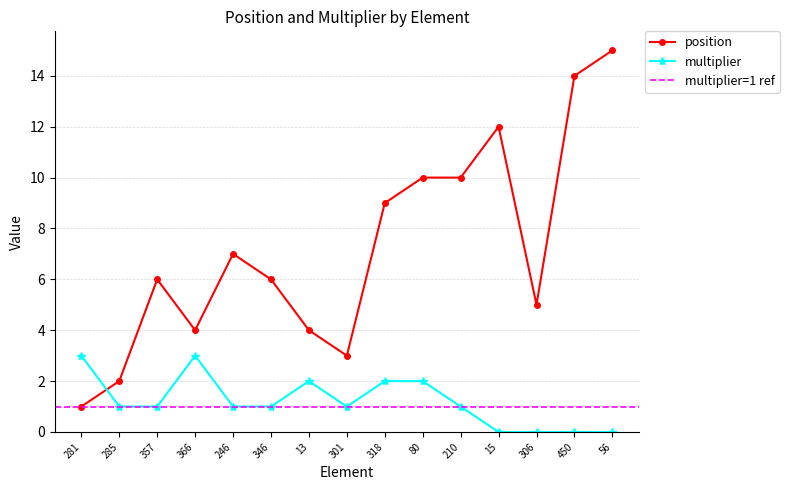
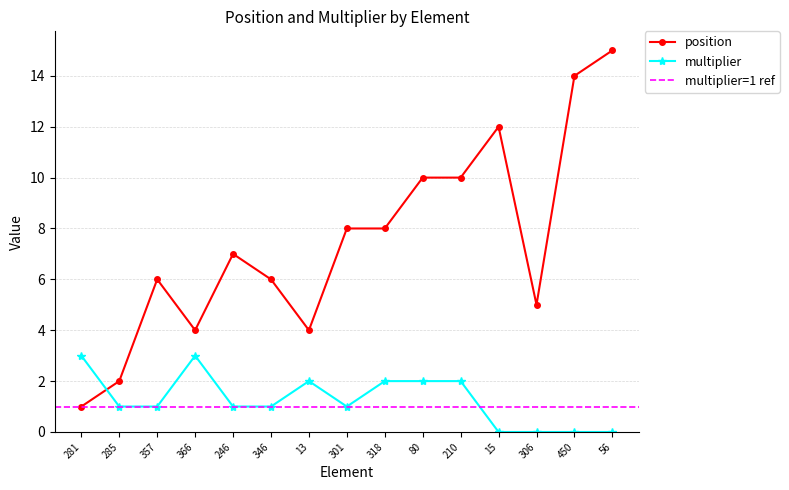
  {
    "position": {
      "281": 1,
      "285": 2,
      "357": 6,
      "366": 4,
      "246": 7,
      "346": 6,
      "13": 4,
-     "301": 3,
-     "318": 9,
+     "301": 8,
+     "318": 8,
      "80": 10,
      "210": 10,
      "15": 12,
      "306": 5,
      "450": 14,
      "56": 15
    },
    "multiplier": {
      "281": 3,
      "285": 1,
      "357": 1,
      "366": 3,
      "246": 1,
      "346": 1,
      "13": 2,
      "301": 1,
      "318": 2,
      "80": 2,
-     "210": 1,
+     "210": 2,
      "15": 0,
      "306": 0,
      "450": 0,
      "56": 0
    }
  }
